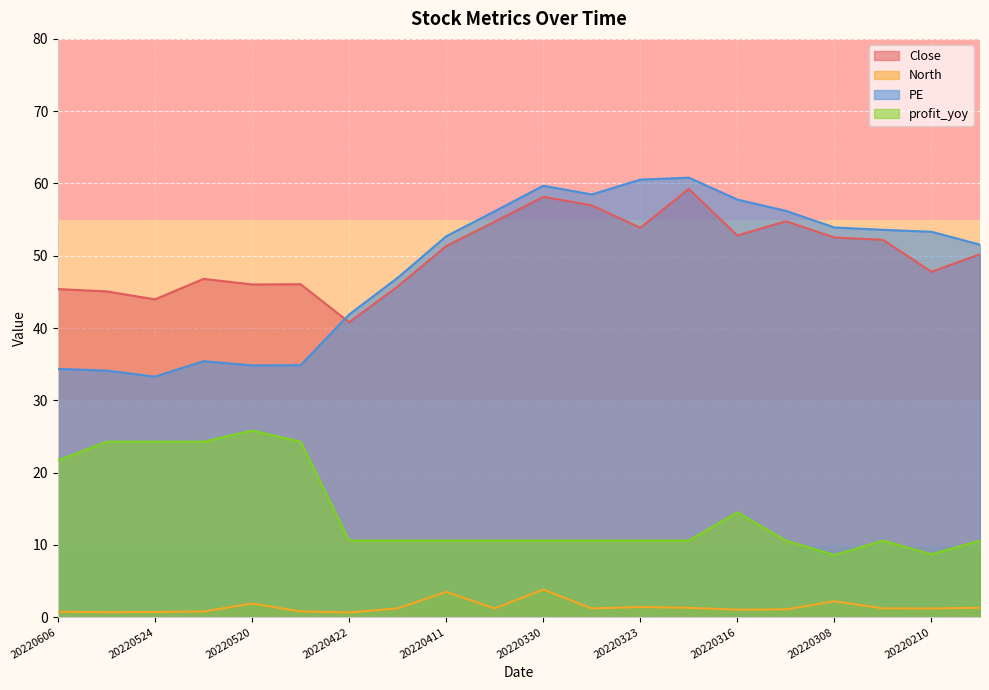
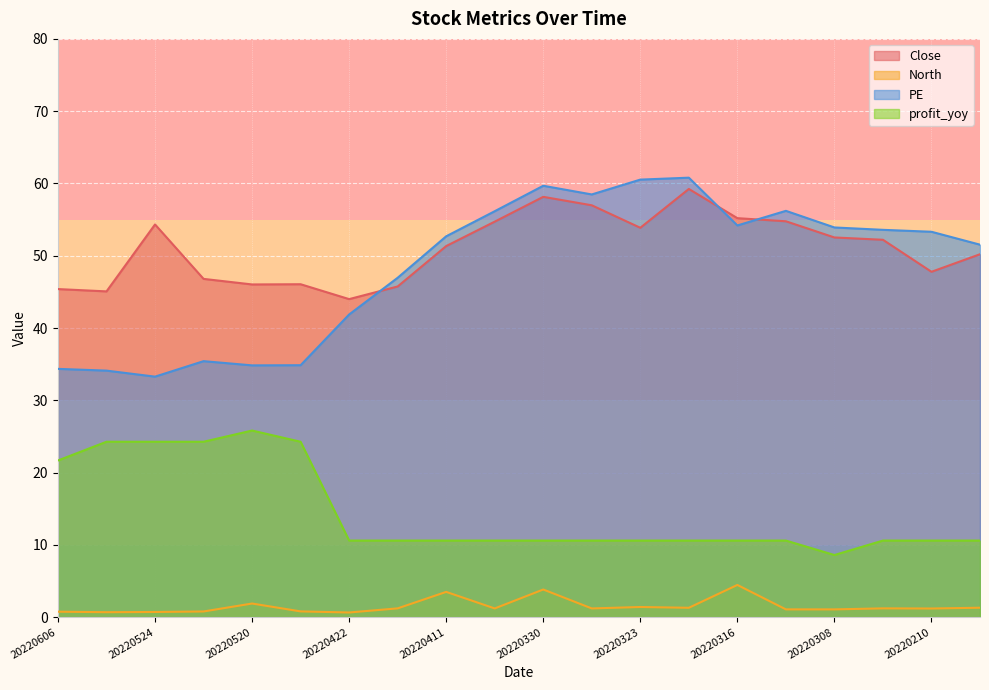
  {
    "Close": {
      "20220606": 45,
-     "20220524": 44,
+     "20220524": 54,
      "20220520": 46,
-     "20220422": 41,
+     "20220422": 44,
      "20220411": 51,
      "20220330": 58,
      "20220323": 54,
-     "20220316": 53,
+     "20220316": 55,
      "20220308": 53,
      "20220210": 48
    },
    "North": {
      "20220606": 1,
      "20220524": 1,
      "20220520": 2,
      "20220422": 1,
      "20220411": 4,
      "20220330": 4,
      "20220323": 1,
-     "20220316": 1,
-     "20220308": 2,
+     "20220316": 4,
+     "20220308": 1,
      "20220210": 1
    },
    "PE": {
      "20220606": 34,
      "20220524": 33,
      "20220520": 35,
      "20220422": 42,
      "20220411": 53,
      "20220330": 60,
      "20220323": 61,
-     "20220316": 58,
+     "20220316": 54,
      "20220308": 54,
      "20220210": 53
    },
    "profit_yoy": {
      "20220606": 22,
      "20220524": 24,
      "20220520": 26,
      "20220422": 11,
      "20220411": 11,
      "20220330": 11,
      "20220323": 11,
-     "20220316": 15,
+     "20220316": 11,
      "20220308": 9,
-     "20220210": 9
+     "20220210": 11
    }
  }
